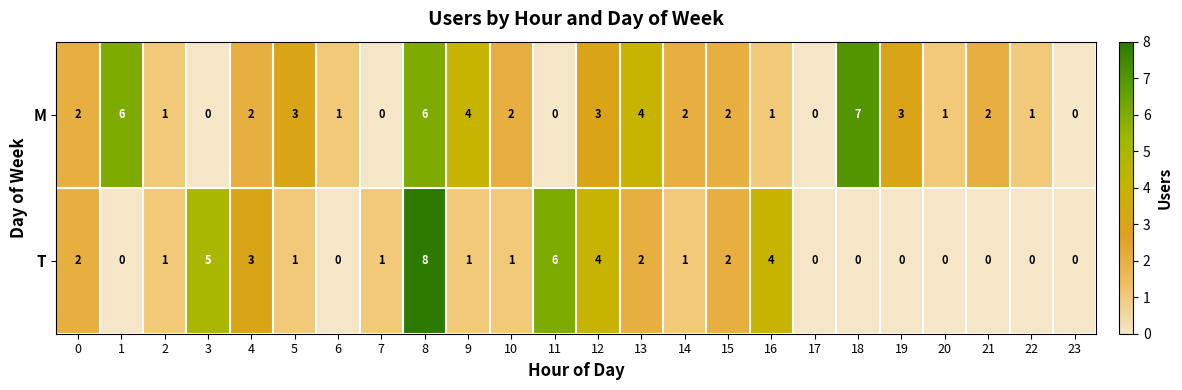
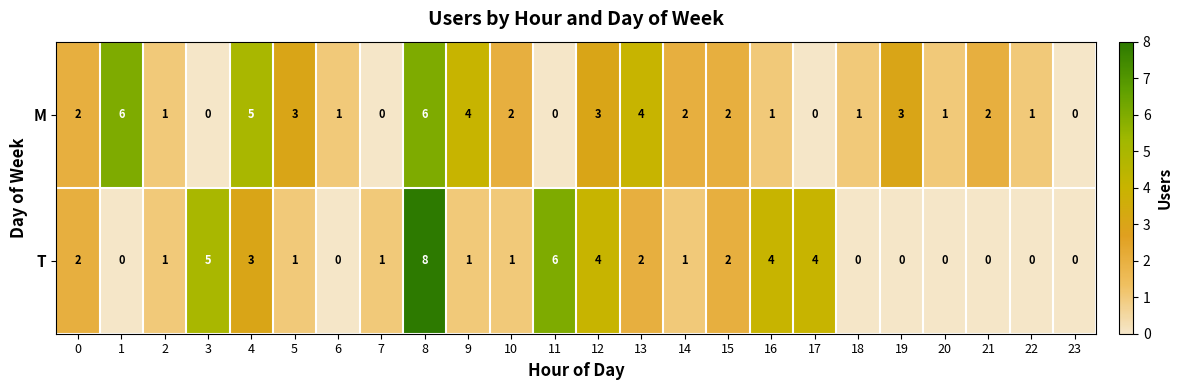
  {
    "M": {
      "0": 2,
      "1": 6,
      "2": 1,
      "3": 0,
-     "4": 2,
+     "4": 5,
      "5": 3,
      "6": 1,
      "7": 0,
      "8": 6,
      "9": 4,
      "10": 2,
      "11": 0,
      "12": 3,
      "13": 4,
      "14": 2,
      "15": 2,
      "16": 1,
      "17": 0,
-     "18": 7,
+     "18": 1,
      "19": 3,
      "20": 1,
      "21": 2,
      "22": 1,
      "23": 0
    },
    "T": {
      "0": 2,
      "1": 0,
      "2": 1,
      "3": 5,
      "4": 3,
      "5": 1,
      "6": 0,
      "7": 1,
      "8": 8,
      "9": 1,
      "10": 1,
      "11": 6,
      "12": 4,
      "13": 2,
      "14": 1,
      "15": 2,
      "16": 4,
-     "17": 0,
+     "17": 4,
      "18": 0,
      "19": 0,
      "20": 0,
      "21": 0,
      "22": 0,
      "23": 0
    }
  }
